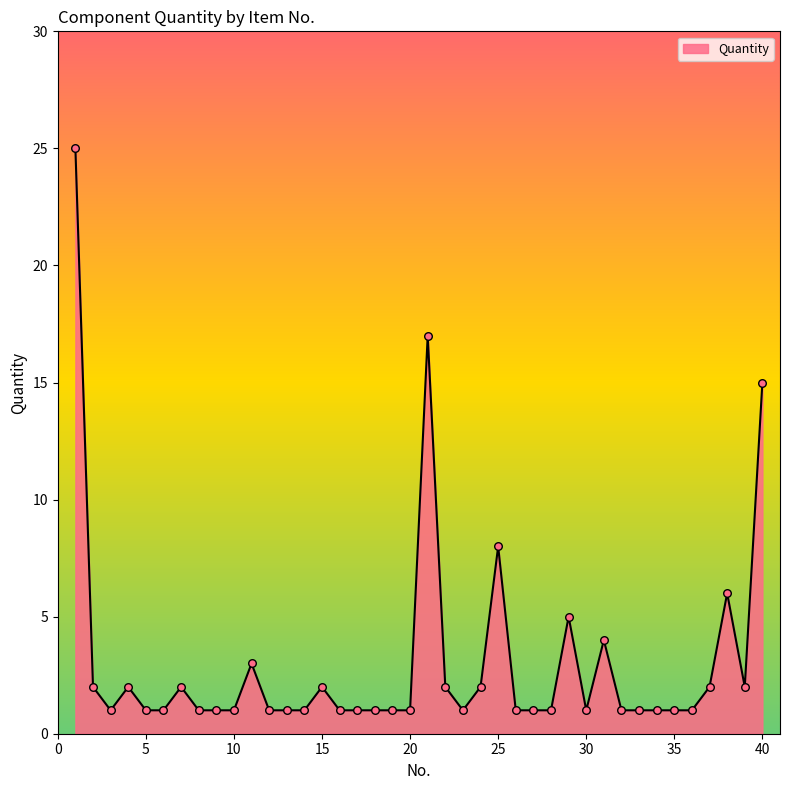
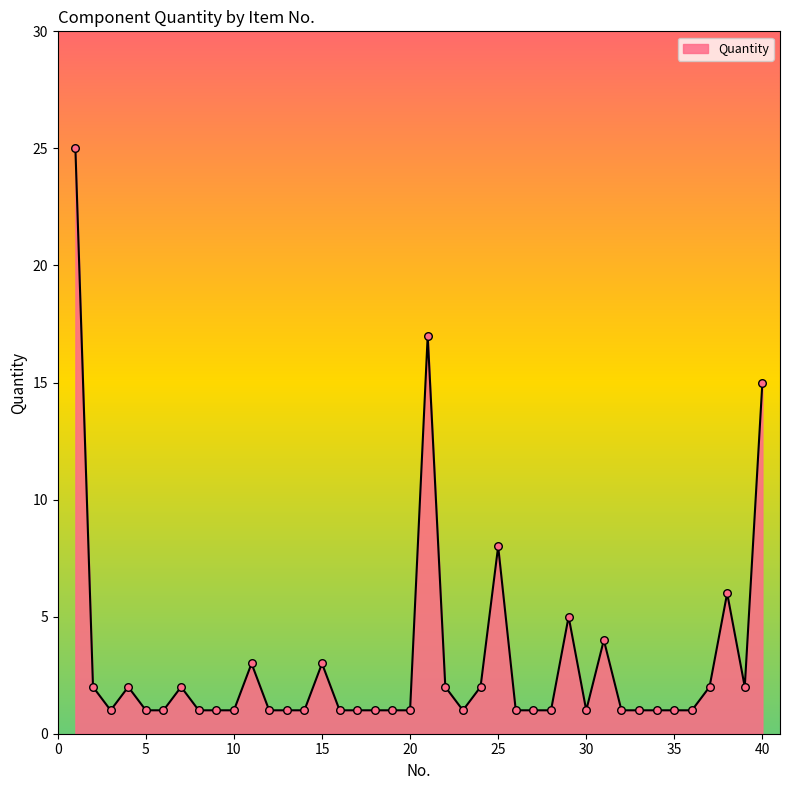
  {
    "5": 1,
    "10": 1,
-   "15": 2,
+   "15": 3,
    "20": 1,
    "25": 8,
    "30": 1,
    "35": 1,
    "40": 15
  }
